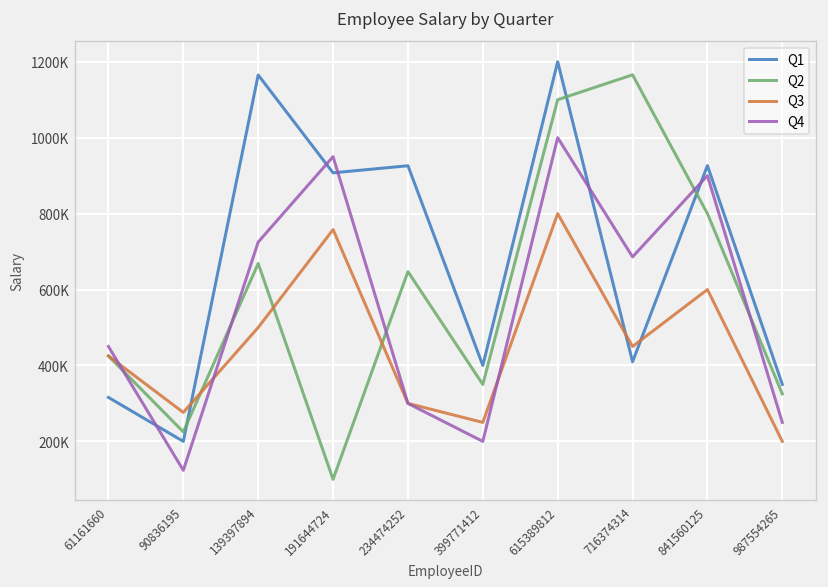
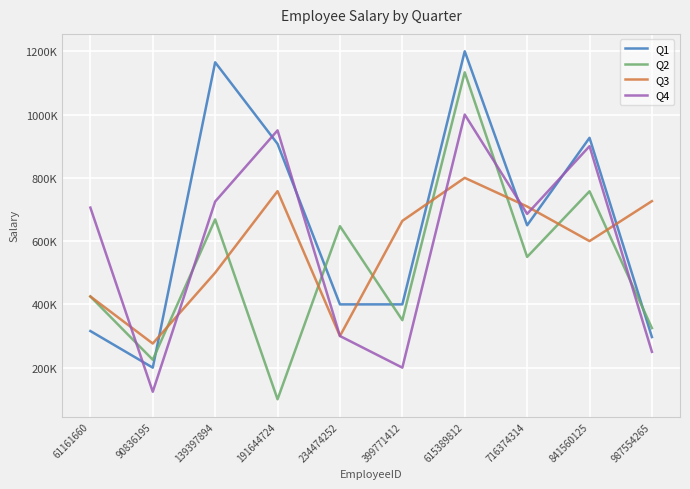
  {
    "Q1": {
      "61161660": 320000,
      "90836195": 200000,
      "139397894": 1170000,
      "191644724": 910000,
-     "234474252": 930000,
+     "234474252": 400000,
      "399771412": 400000,
      "615389812": 1200000,
-     "716374314": 410000,
+     "716374314": 650000,
      "841560125": 930000,
-     "987554265": 350000
+     "987554265": 300000
    },
    "Q2": {
      "90836195": 230000,
      "139397894": 670000,
      "191644724": 100000,
      "234474252": 650000,
      "399771412": 350000,
-     "615389812": 1100000,
-     "716374314": 1170000,
-     "841560125": 800000,
+     "615389812": 1130000,
+     "716374314": 550000,
+     "841560125": 760000,
      "987554265": 330000
    },
    "Q3": {
      "90836195": 280000,
      "139397894": 500000,
      "191644724": 760000,
-     "399771412": 250000,
+     "399771412": 660000,
      "615389812": 800000,
-     "716374314": 450000,
+     "716374314": 710000,
      "841560125": 600000,
-     "987554265": 200000
+     "987554265": 730000
    },
    "Q4": {
-     "61161660": 450000,
+     "61161660": 710000,
      "90836195": 120000,
      "139397894": 730000,
      "191644724": 950000,
      "399771412": 200000,
      "615389812": 1000000,
      "716374314": 690000,
      "841560125": 900000,
      "987554265": 250000
    }
  }
